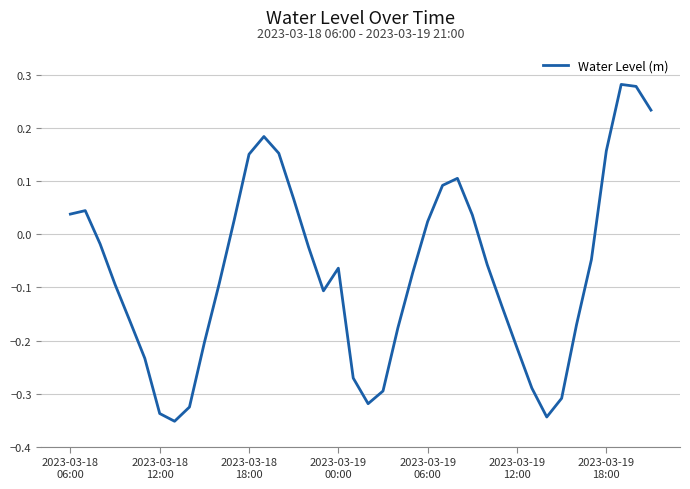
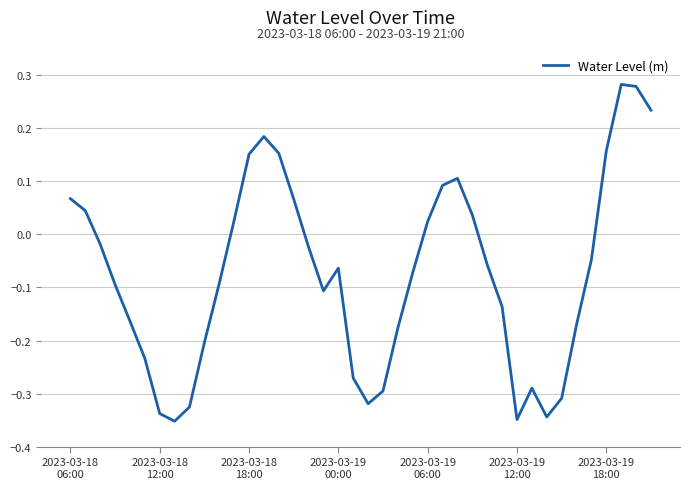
  {
-   "2023-03-18 06:00": 0.04,
+   "2023-03-18 06:00": 0.07,
    "2023-03-18 12:00": -0.34,
    "2023-03-18 18:00": 0.15,
    "2023-03-19 00:00": -0.06,
    "2023-03-19 06:00": 0.02,
-   "2023-03-19 12:00": -0.21,
+   "2023-03-19 12:00": -0.35,
    "2023-03-19 18:00": 0.16
  }
